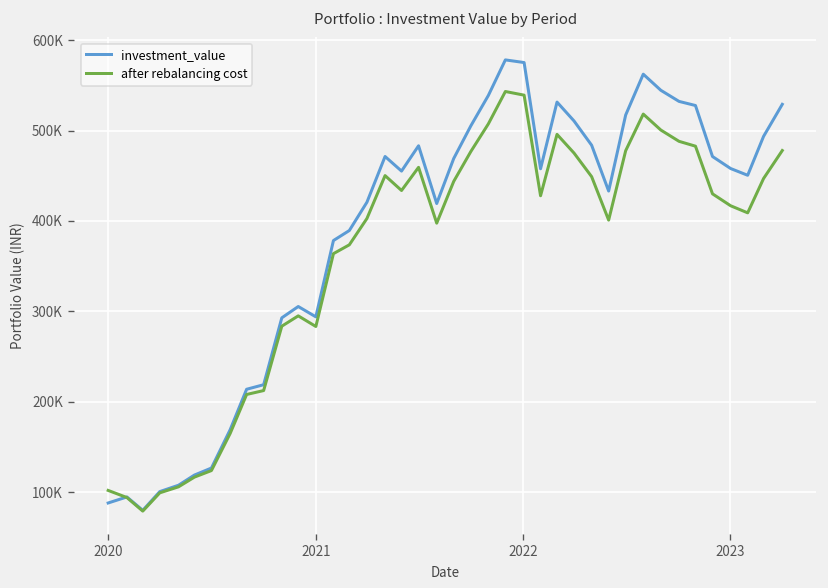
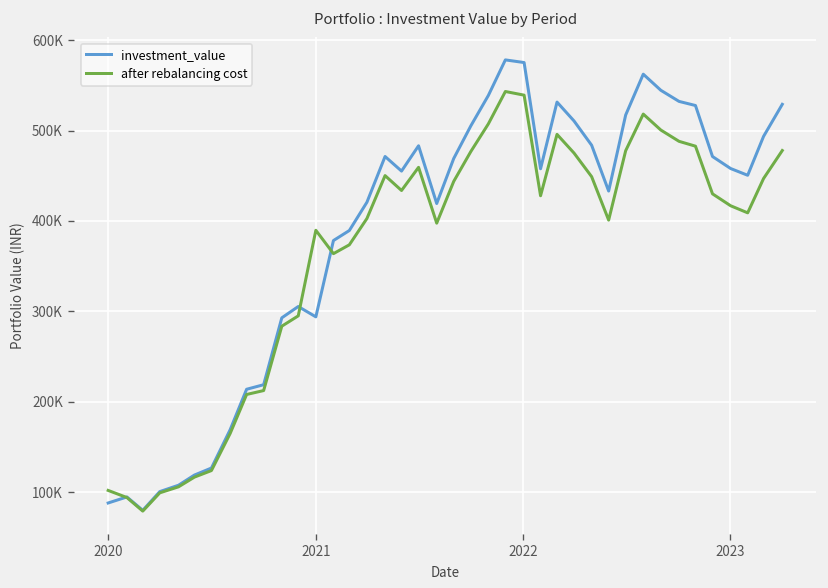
  {
    "investment_value": {
      "2020": 90000,
      "2021": 290000
    },
    "after rebalancing cost": {
      "2020": 100000,
-     "2021": 280000
+     "2021": 390000
    }
  }
